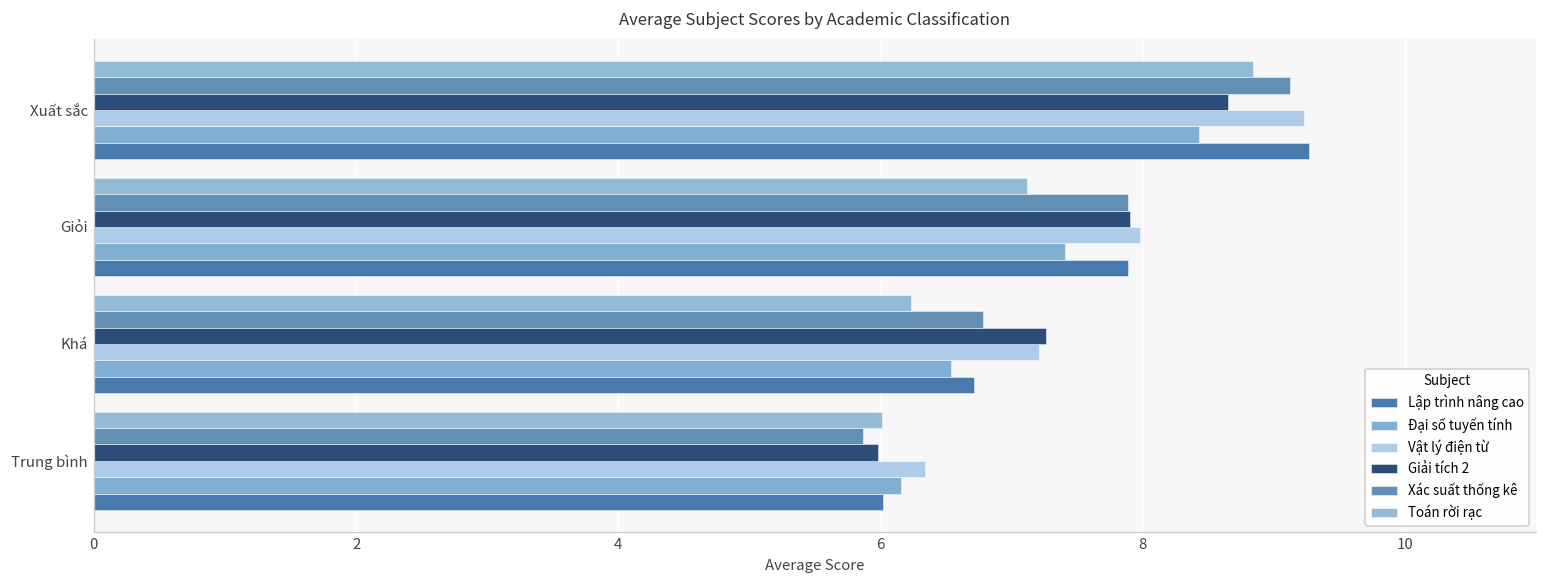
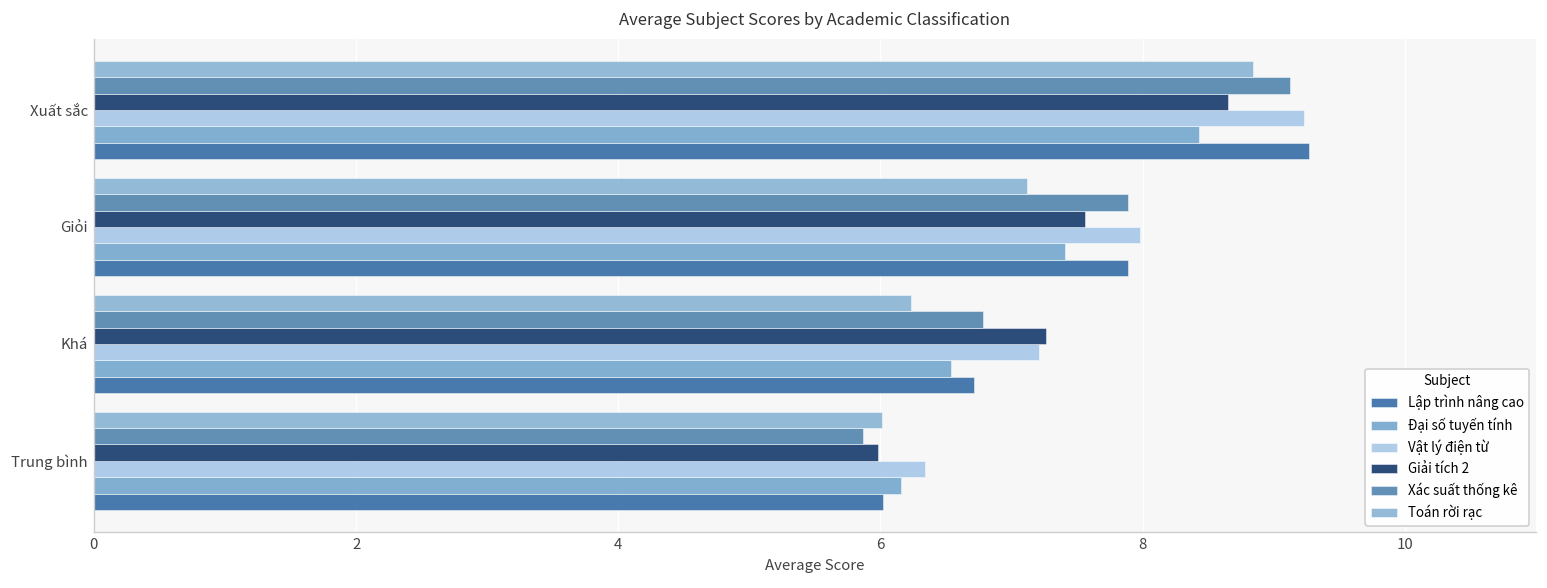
  {
    "Giải tích 2": {
      "Xuất sắc": 8.65,
-     "Giỏi": 7.90,
+     "Giỏi": 7.56,
      "Khá": 7.26,
      "Trung bình": 5.98
    }
  }
